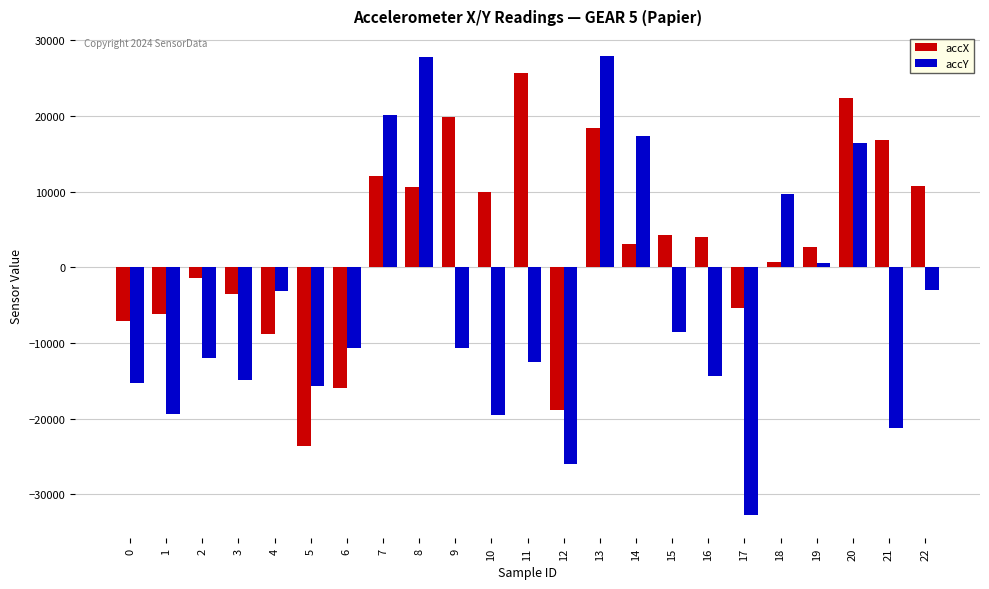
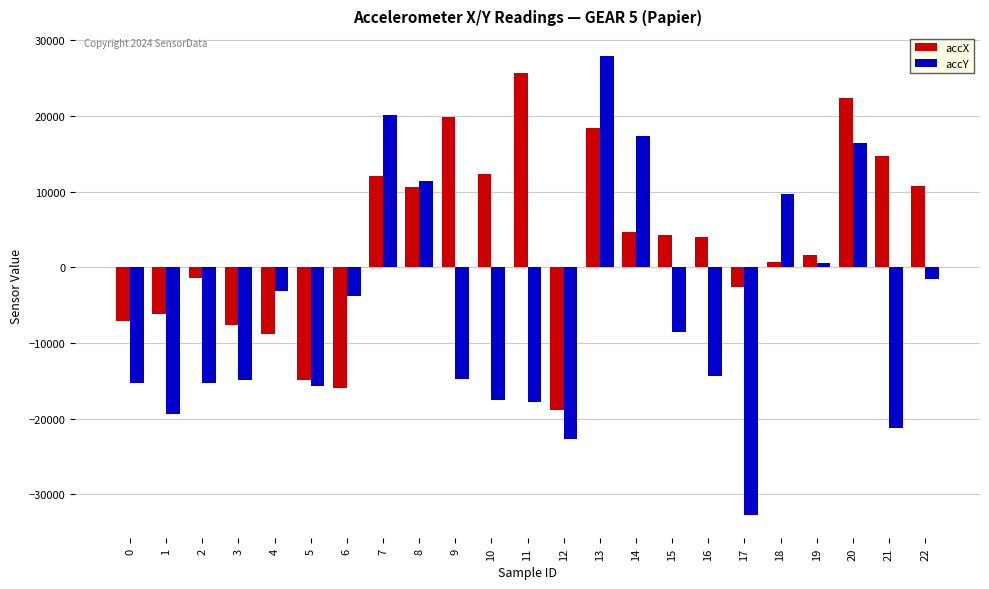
  {
    "accX": {
      "0": -7000,
      "1": -6000,
      "2": -1000,
-     "3": -4000,
+     "3": -8000,
      "4": -9000,
-     "5": -24000,
+     "5": -15000,
      "6": -16000,
      "7": 12000,
      "8": 11000,
      "9": 20000,
-     "10": 10000,
+     "10": 12000,
      "11": 26000,
      "12": -19000,
      "13": 18000,
-     "14": 3000,
+     "14": 5000,
      "15": 4000,
      "16": 4000,
-     "17": -5000,
+     "17": -3000,
      "18": 1000,
-     "19": 3000,
+     "19": 2000,
      "20": 22000,
-     "21": 17000,
+     "21": 15000,
      "22": 11000
    },
    "accY": {
      "0": -15000,
      "1": -19000,
-     "2": -12000,
+     "2": -15000,
      "3": -15000,
      "4": -3000,
      "5": -16000,
-     "6": -11000,
+     "6": -4000,
      "7": 20000,
-     "8": 28000,
-     "9": -11000,
-     "10": -20000,
-     "11": -13000,
-     "12": -26000,
+     "8": 11000,
+     "9": -15000,
+     "10": -17000,
+     "11": -18000,
+     "12": -23000,
      "13": 28000,
      "14": 17000,
      "15": -9000,
      "16": -14000,
      "17": -33000,
      "18": 10000,
      "19": 1000,
      "20": 16000,
      "21": -21000,
-     "22": -3000
+     "22": -2000
    }
  }
